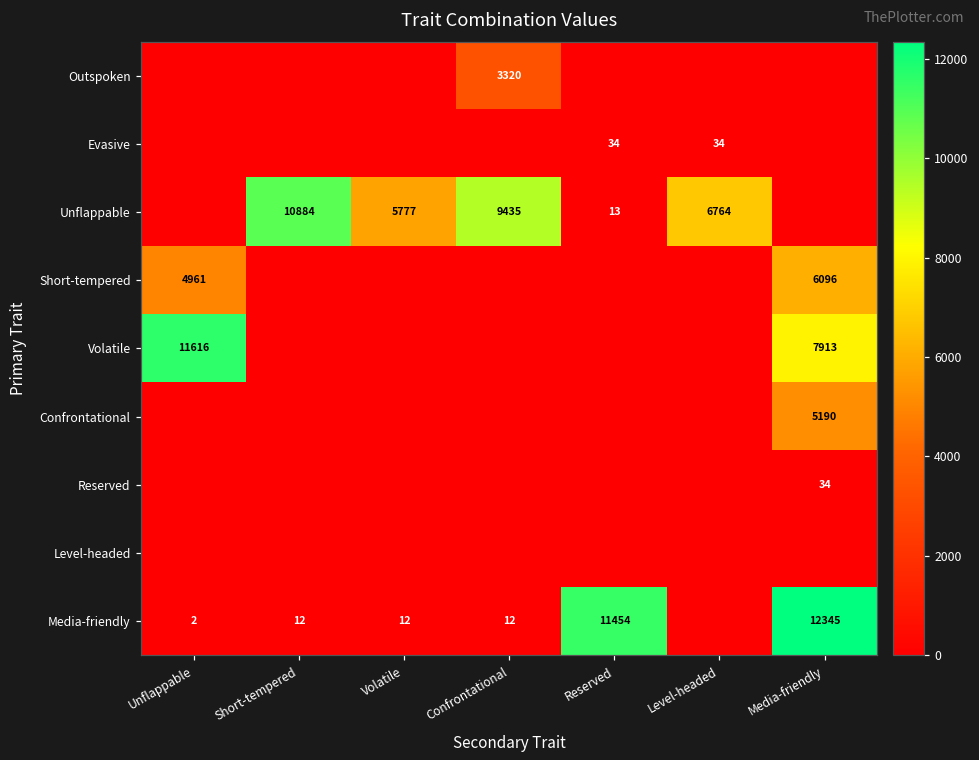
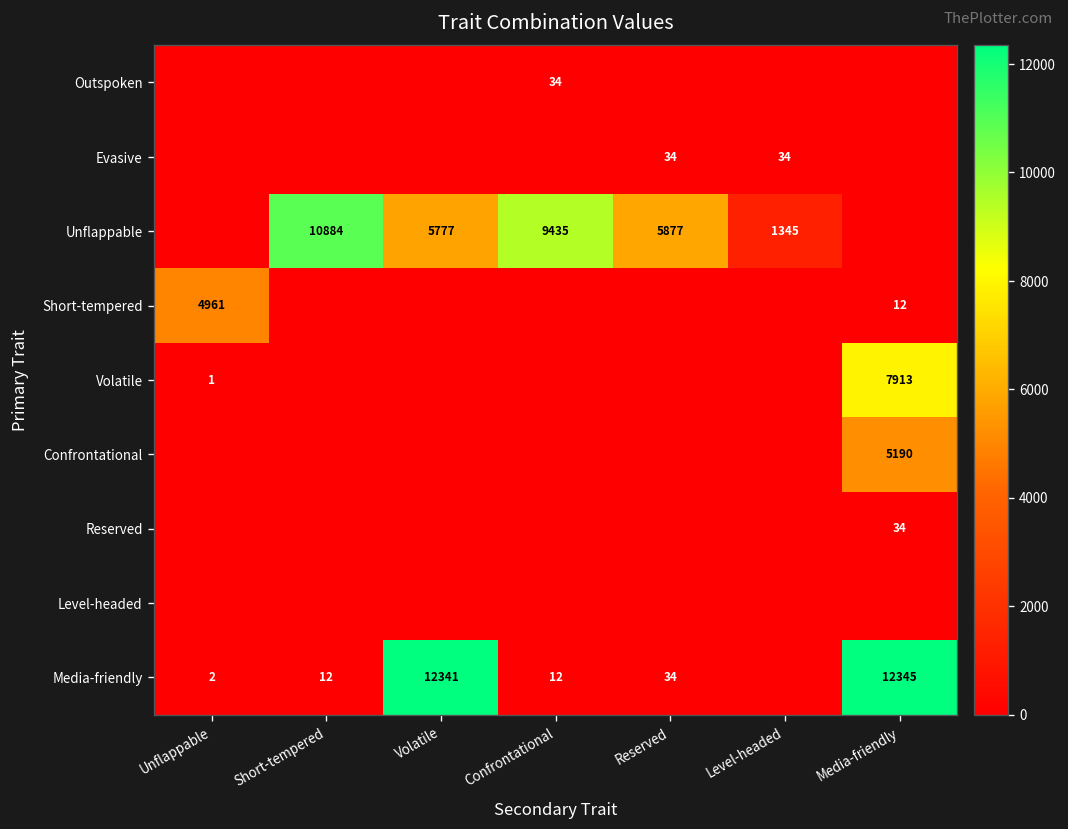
  {
    "Outspoken": {
-     "Confrontational": 3320
+     "Confrontational": 34
    },
    "Evasive": {
      "Reserved": 34,
      "Level-headed": 34
    },
    "Unflappable": {
      "Short-tempered": 10884,
      "Volatile": 5777,
      "Confrontational": 9435,
-     "Reserved": 13,
-     "Level-headed": 6764
+     "Reserved": 5877,
+     "Level-headed": 1345
    },
    "Short-tempered": {
      "Unflappable": 4961,
-     "Media-friendly": 6096
+     "Media-friendly": 12
    },
    "Volatile": {
-     "Unflappable": 11616,
+     "Unflappable": 1,
      "Media-friendly": 7913
    },
    "Confrontational": {
      "Media-friendly": 5190
    },
    "Reserved": {
      "Media-friendly": 34
    },
    "Media-friendly": {
      "Unflappable": 2,
      "Short-tempered": 12,
-     "Volatile": 12,
+     "Volatile": 12341,
      "Confrontational": 12,
-     "Reserved": 11454,
+     "Reserved": 34,
      "Media-friendly": 12345
    }
  }
